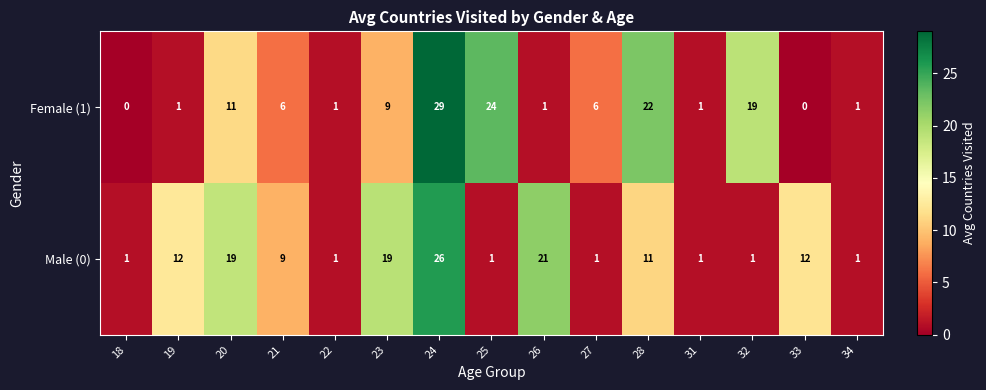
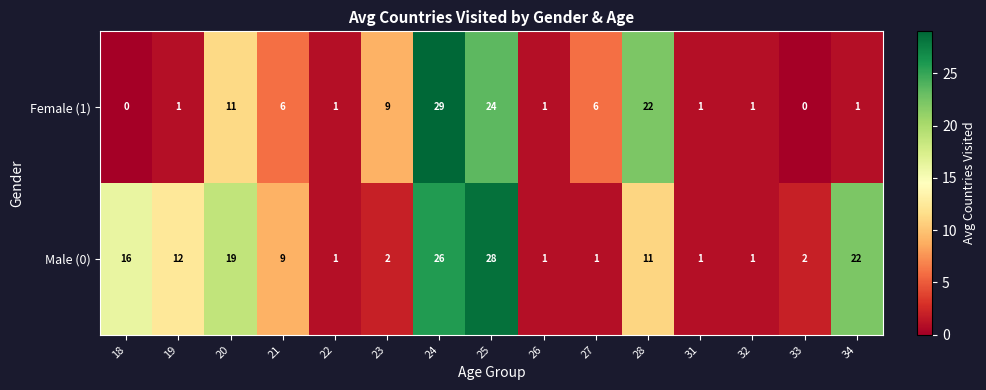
  {
    "Female (1)": {
      "18": 0,
      "19": 1,
      "20": 11,
      "21": 6,
      "22": 1,
      "23": 9,
      "24": 29,
      "25": 24,
      "26": 1,
      "27": 6,
      "28": 22,
      "31": 1,
-     "32": 19,
+     "32": 1,
      "33": 0,
      "34": 1
    },
    "Male (0)": {
-     "18": 1,
+     "18": 16,
      "19": 12,
      "20": 19,
      "21": 9,
      "22": 1,
-     "23": 19,
+     "23": 2,
      "24": 26,
-     "25": 1,
-     "26": 21,
+     "25": 28,
+     "26": 1,
      "27": 1,
      "28": 11,
      "31": 1,
      "32": 1,
-     "33": 12,
-     "34": 1
+     "33": 2,
+     "34": 22
    }
  }
